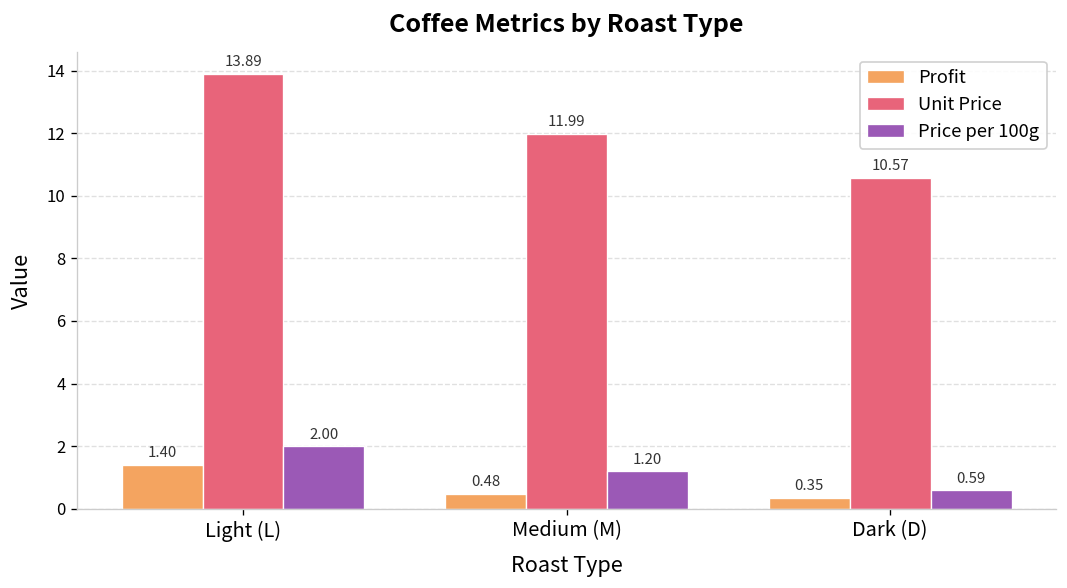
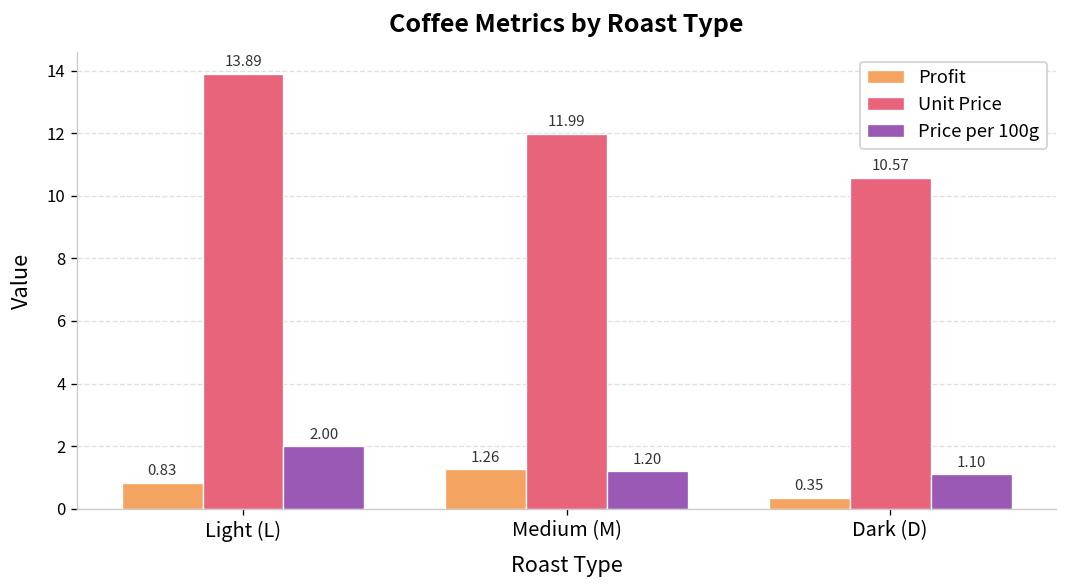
  {
    "Profit": {
-     "Light (L)": 1.40,
-     "Medium (M)": 0.48,
+     "Light (L)": 0.83,
+     "Medium (M)": 1.26,
      "Dark (D)": 0.35
    },
    "Unit Price": {
      "Light (L)": 13.89,
      "Medium (M)": 11.99,
      "Dark (D)": 10.57
    },
    "Price per 100g": {
      "Light (L)": 2.00,
      "Medium (M)": 1.20,
-     "Dark (D)": 0.59
+     "Dark (D)": 1.10
    }
  }
